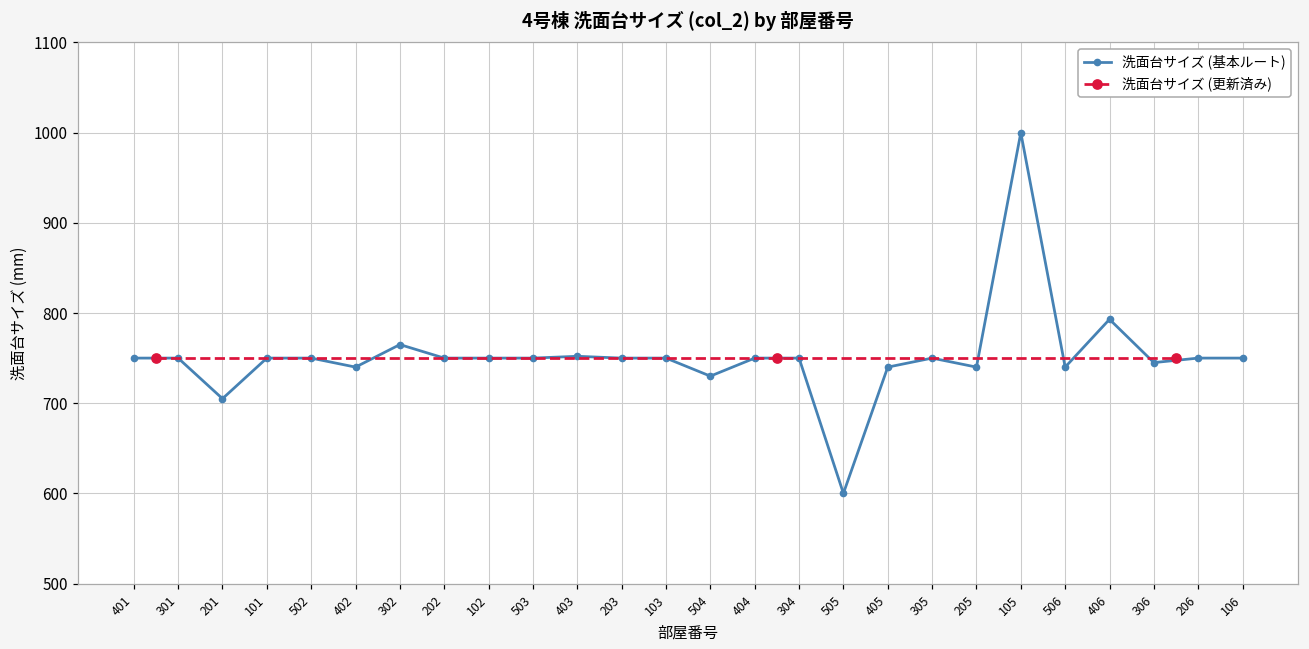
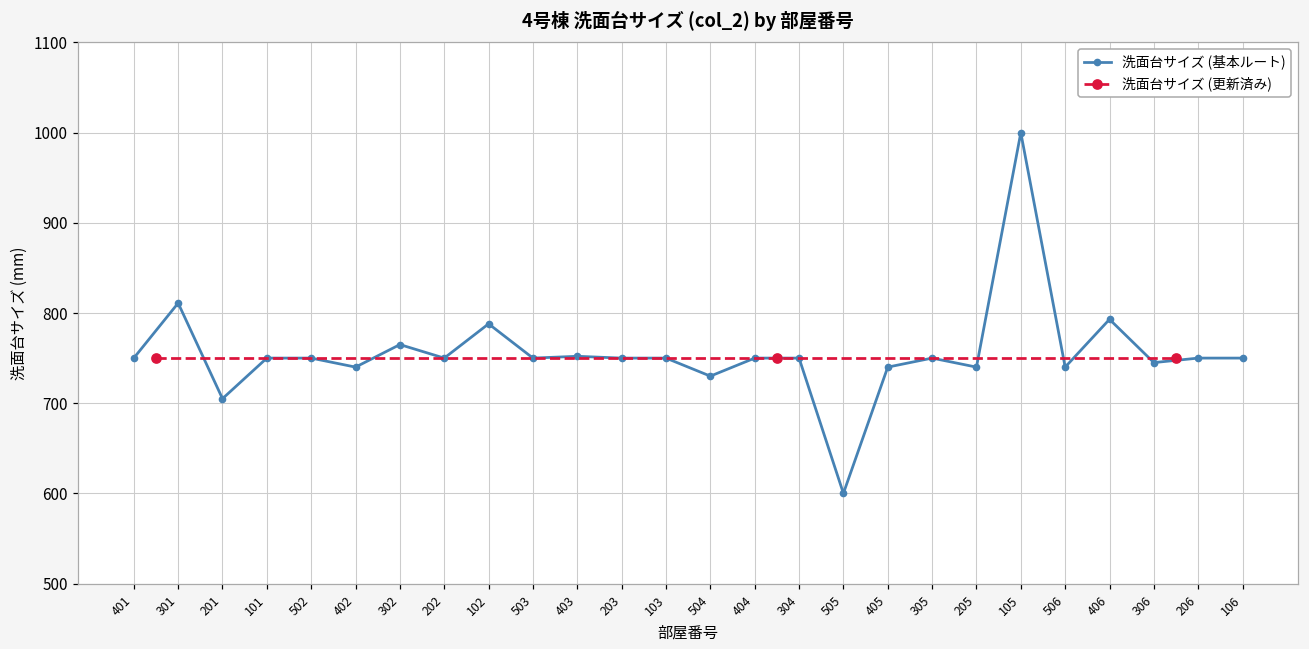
  {
    "洗面台サイズ (基本ルート)": {
      "401": 750,
-     "301": 750,
+     "301": 810,
      "201": 710,
      "101": 750,
      "502": 750,
      "402": 740,
      "302": 770,
      "202": 750,
-     "102": 750,
+     "102": 790,
      "503": 750,
      "403": 750,
      "203": 750,
      "103": 750,
      "504": 730,
      "404": 750,
      "304": 750,
      "505": 600,
      "405": 740,
      "305": 750,
      "205": 740,
      "105": 1000,
      "506": 740,
      "406": 790,
      "306": 750,
      "206": 750,
      "106": 750
    }
  }
